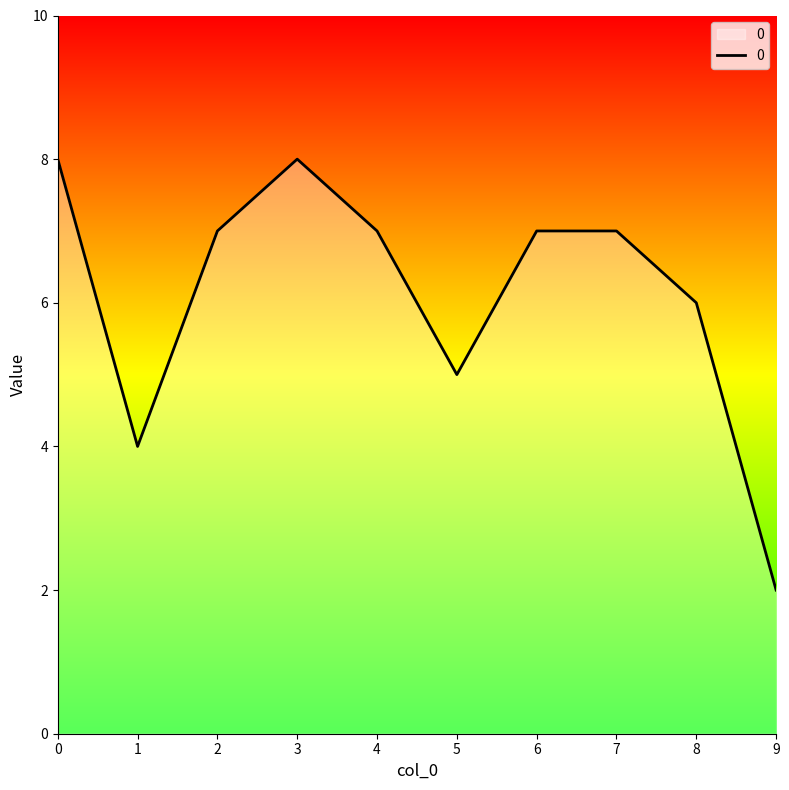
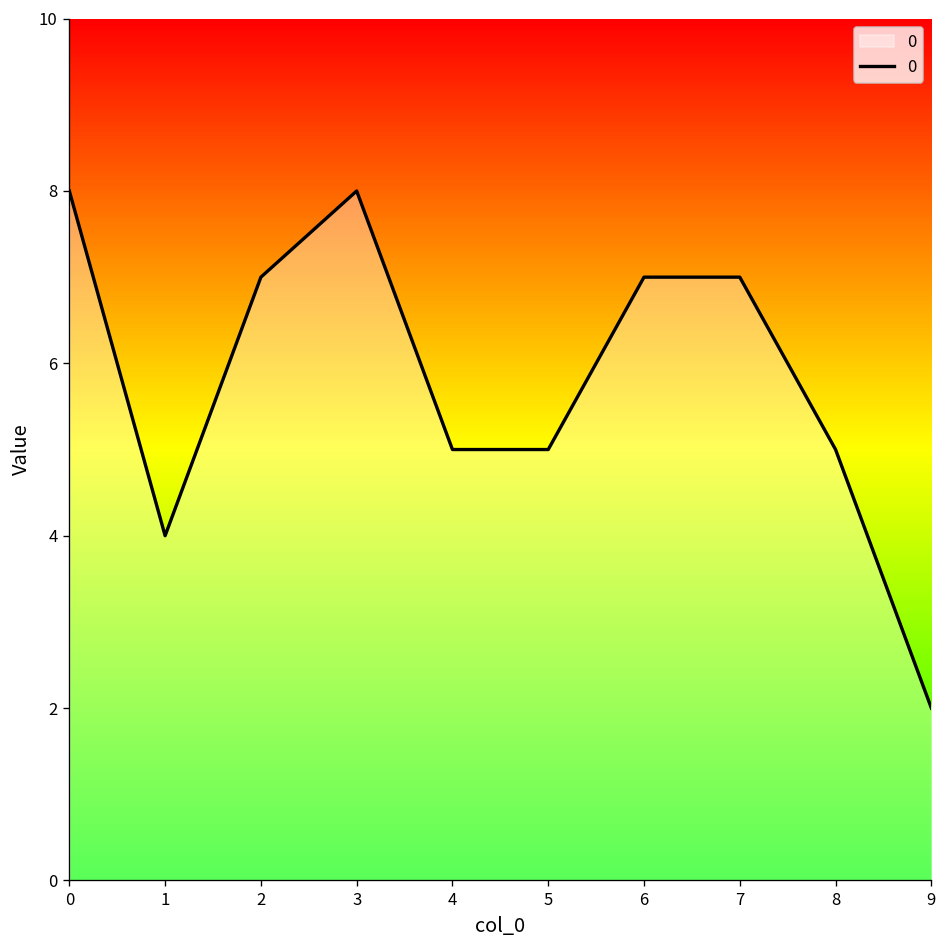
  {
    "0": 8,
    "1": 4,
    "2": 7,
    "3": 8,
-   "4": 7,
+   "4": 5,
    "5": 5,
    "6": 7,
    "7": 7,
-   "8": 6,
+   "8": 5,
    "9": 2
  }
